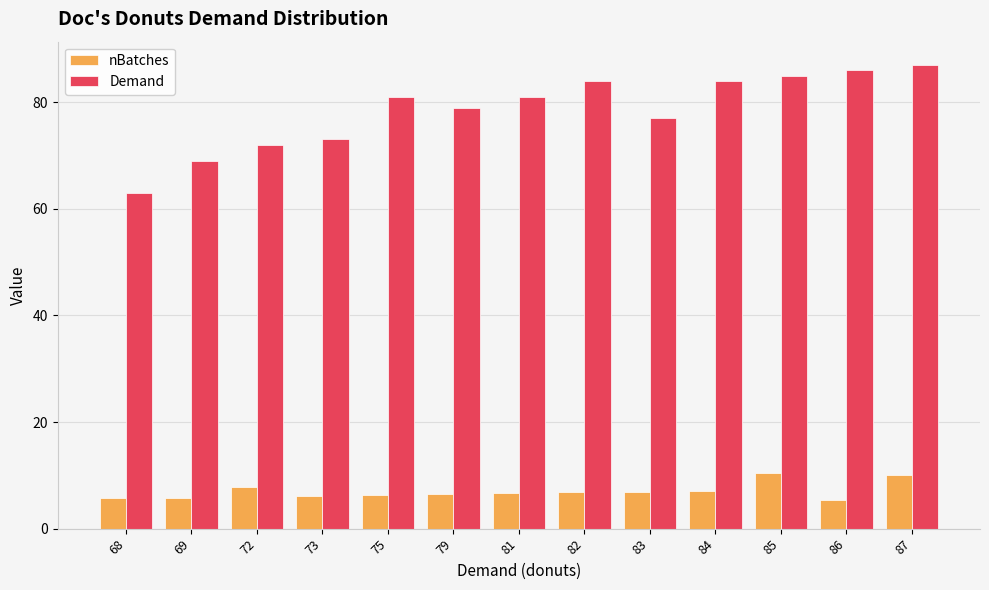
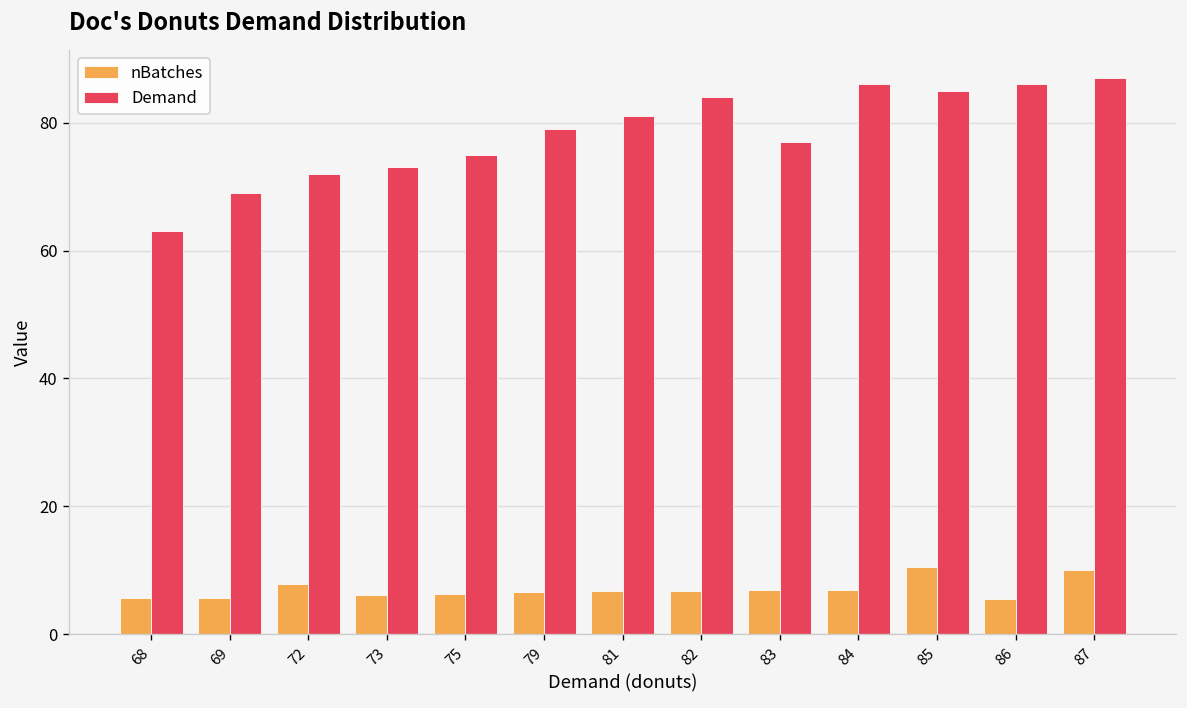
  {
    "nBatches": {
      "68": 6,
      "69": 6,
      "72": 8,
      "73": 6,
      "75": 6,
      "79": 7,
      "81": 7,
      "82": 7,
      "83": 7,
      "84": 7,
      "85": 10,
      "86": 5,
      "87": 10
    },
    "Demand": {
      "68": 63,
      "69": 69,
      "72": 72,
      "73": 73,
-     "75": 81,
+     "75": 75,
      "79": 79,
      "81": 81,
      "82": 84,
      "83": 77,
-     "84": 84,
+     "84": 86,
      "85": 85,
      "86": 86,
      "87": 87
    }
  }
